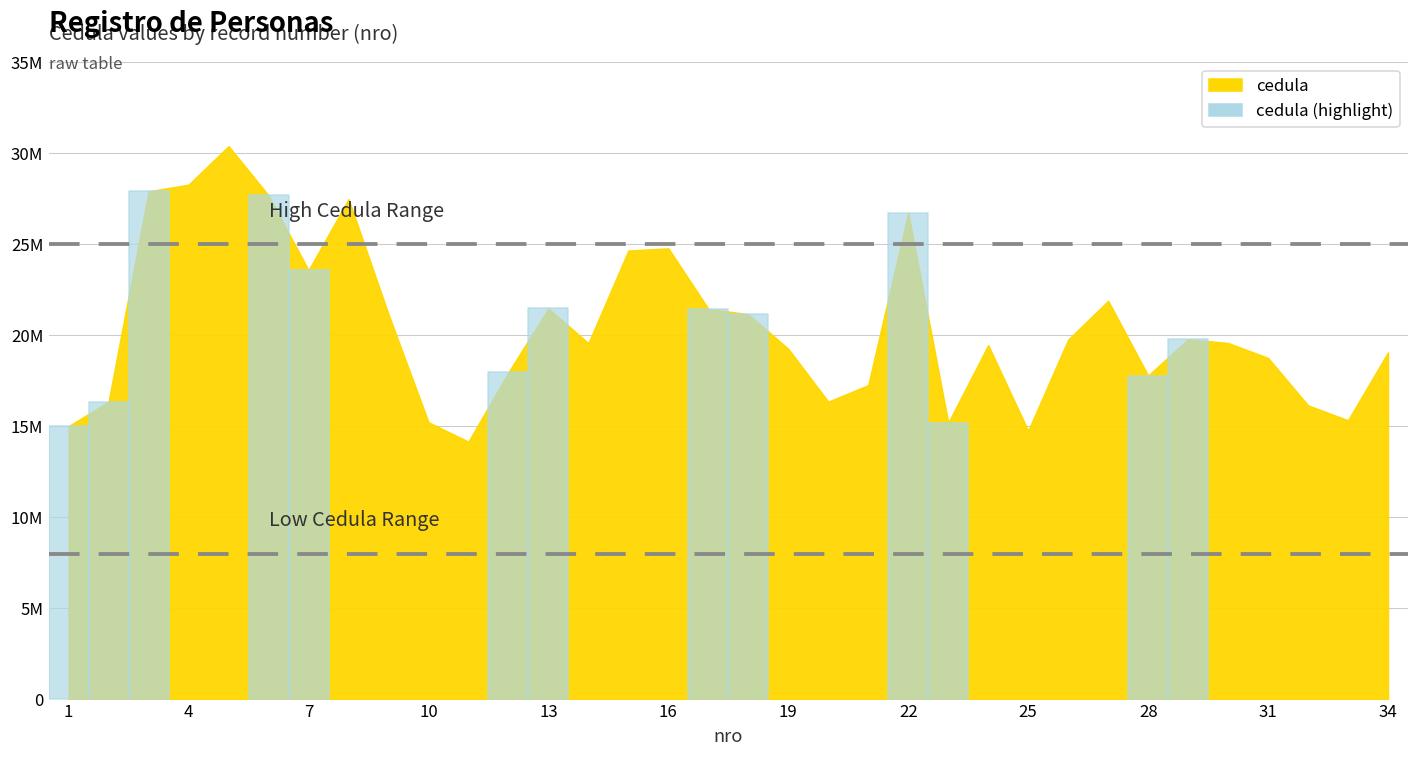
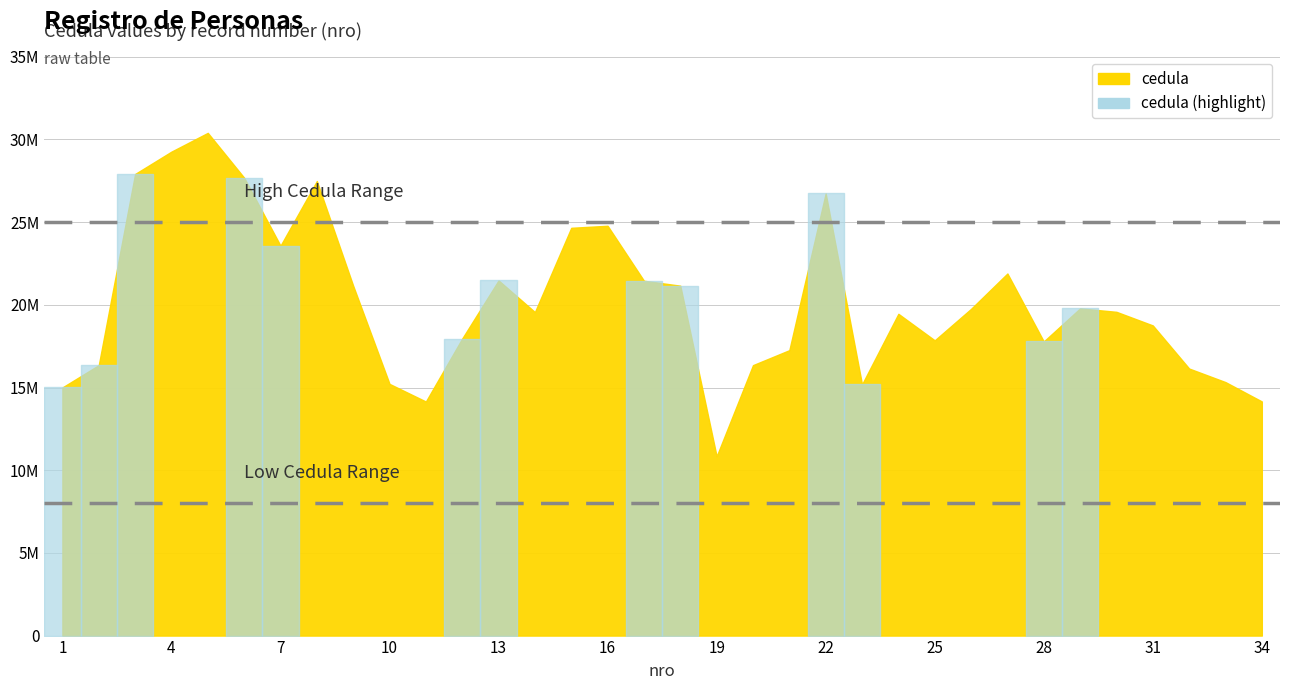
  {
    "cedula": {
      "1": 15000000,
-     "4": 28300000,
+     "4": 29300000,
      "7": 23600000,
      "10": 15200000,
      "13": 21500000,
      "16": 24800000,
-     "19": 19300000,
+     "19": 10800000,
      "22": 26700000,
-     "25": 14800000,
+     "25": 17900000,
      "28": 17800000,
      "31": 18800000,
-     "34": 19100000
+     "34": 14200000
    }
  }
